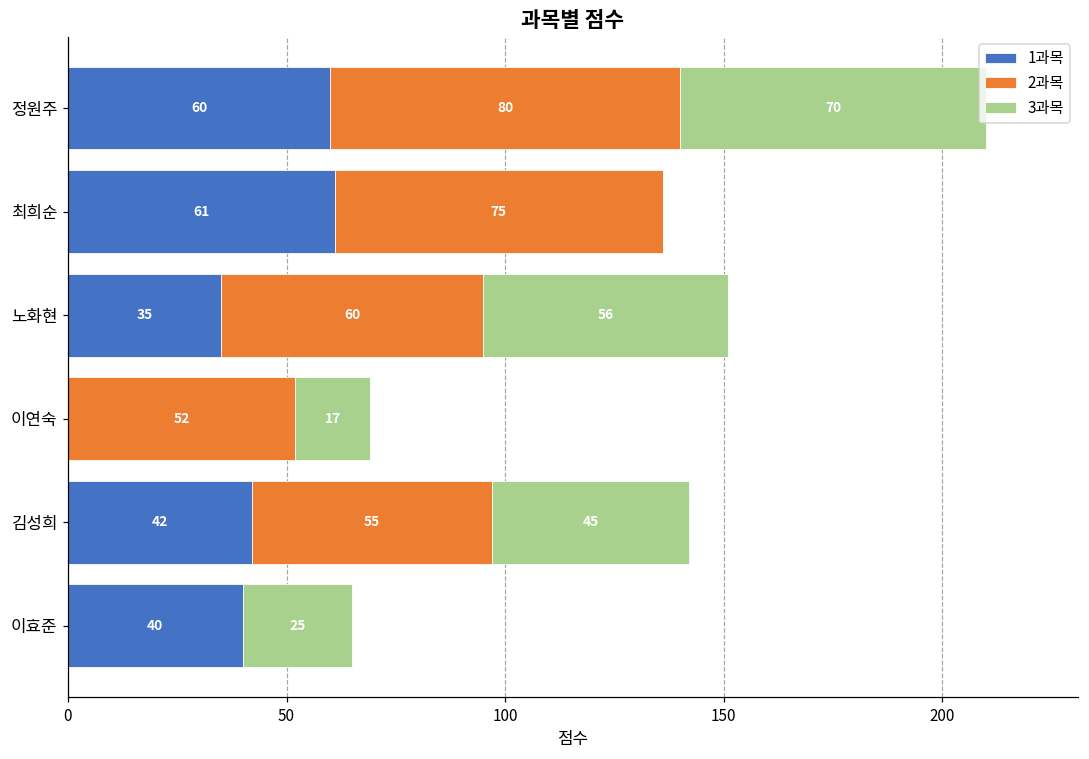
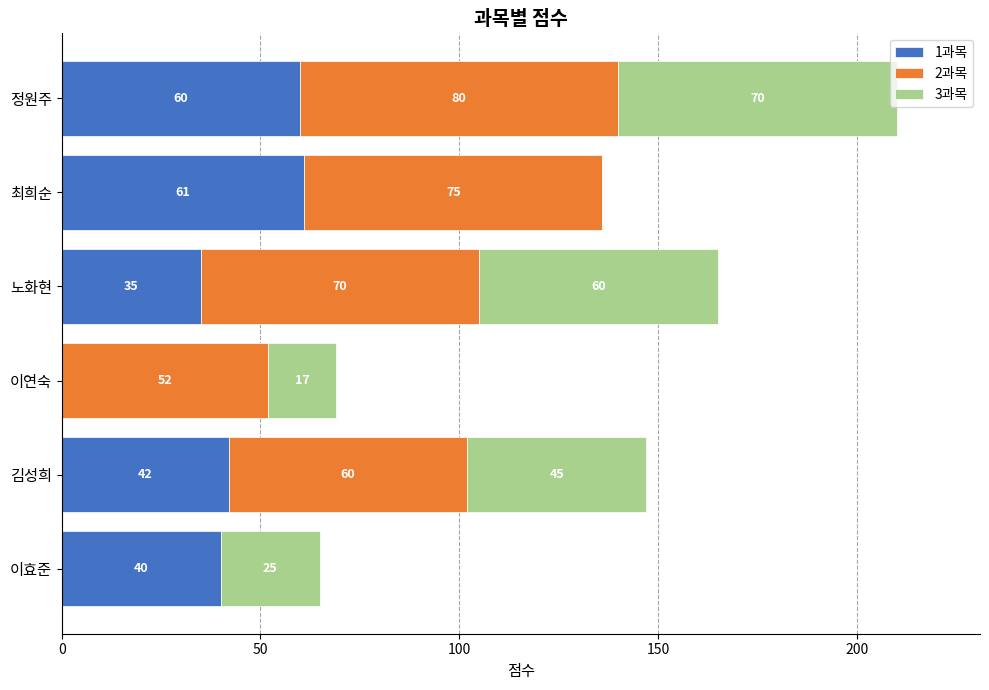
  {
    "1과목": {
      "정원주": 60,
      "최희순": 61,
      "노화현": 35,
      "김성희": 42,
      "이효준": 40
    },
    "2과목": {
      "정원주": 80,
      "최희순": 75,
-     "노화현": 60,
+     "노화현": 70,
      "이연숙": 52,
-     "김성희": 55
+     "김성희": 60
    },
    "3과목": {
-     "노화현": 56,
+     "노화현": 60,
      "이연숙": 17,
      "김성희": 45,
      "이효준": 25
    }
  }
